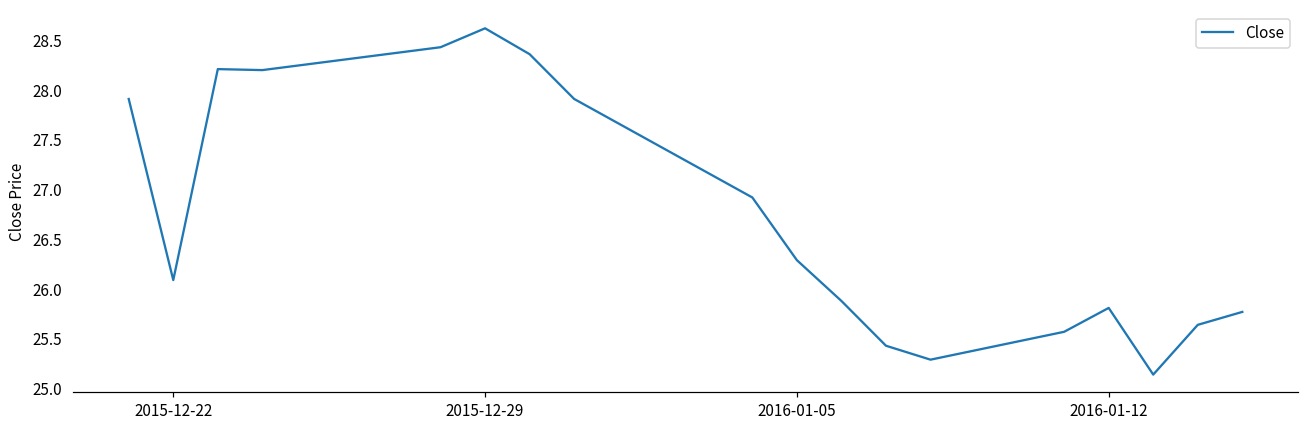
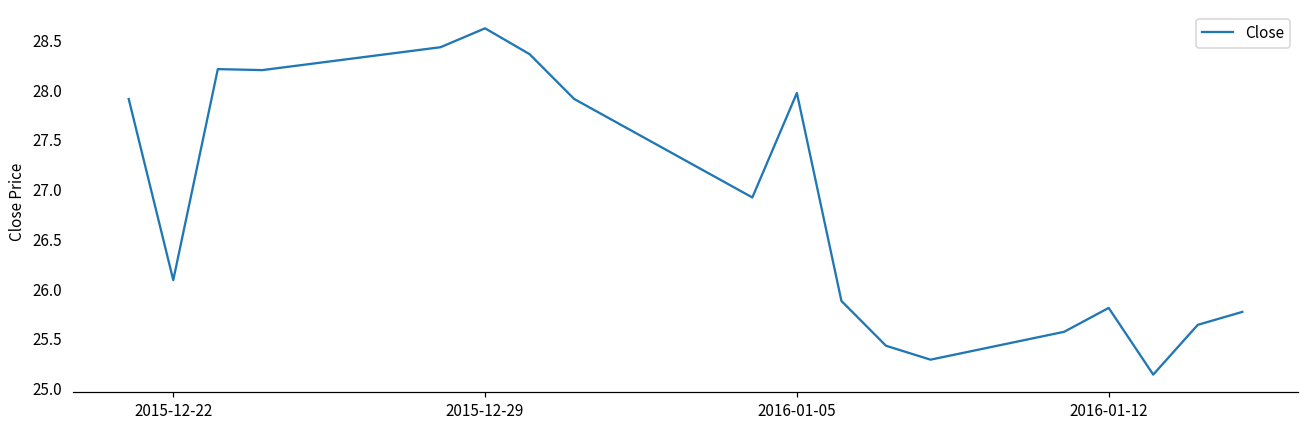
  {
    "2015-12-22": 26.1,
    "2015-12-29": 28.6,
-   "2016-01-05": 26.3,
+   "2016-01-05": 28.0,
    "2016-01-12": 25.8
  }
